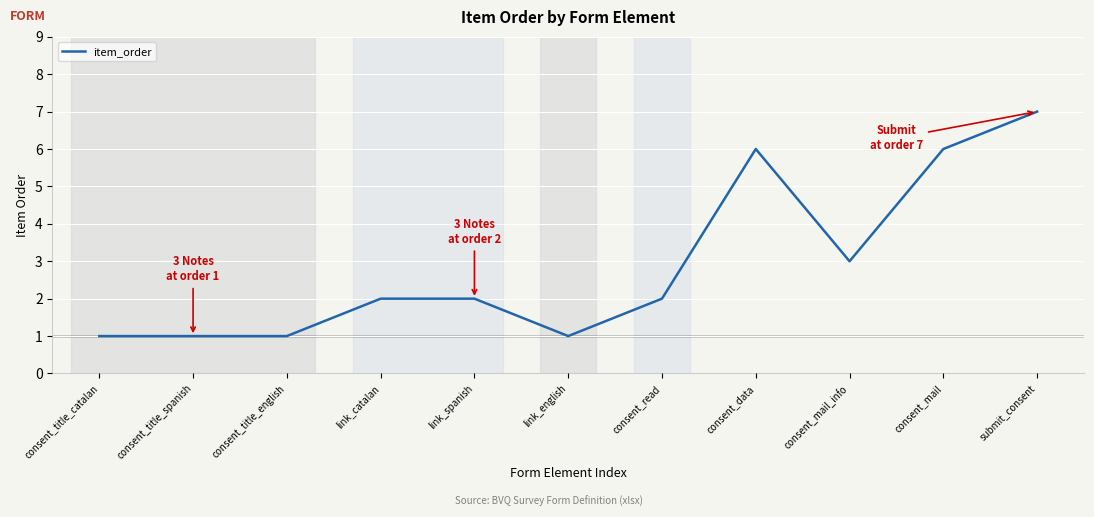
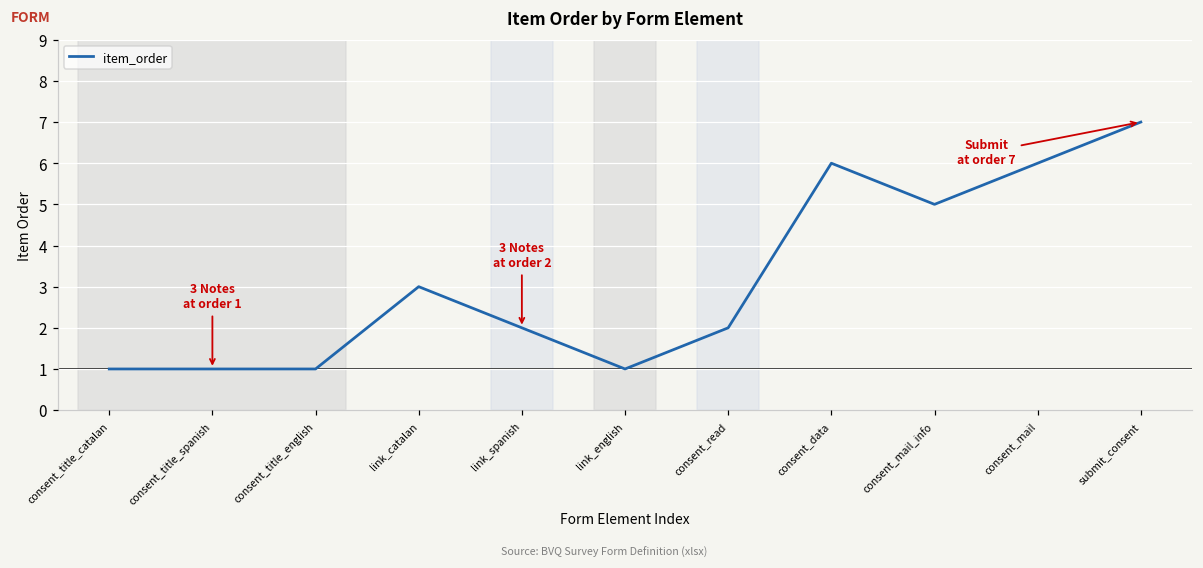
  {
    "consent_title_catalan": 1,
    "consent_title_english": 1,
-   "link_catalan": 2,
+   "link_catalan": 3,
    "link_english": 1,
    "consent_read": 2,
    "consent_data": 6,
-   "consent_mail_info": 3,
+   "consent_mail_info": 5,
    "submit_consent": 7
  }
